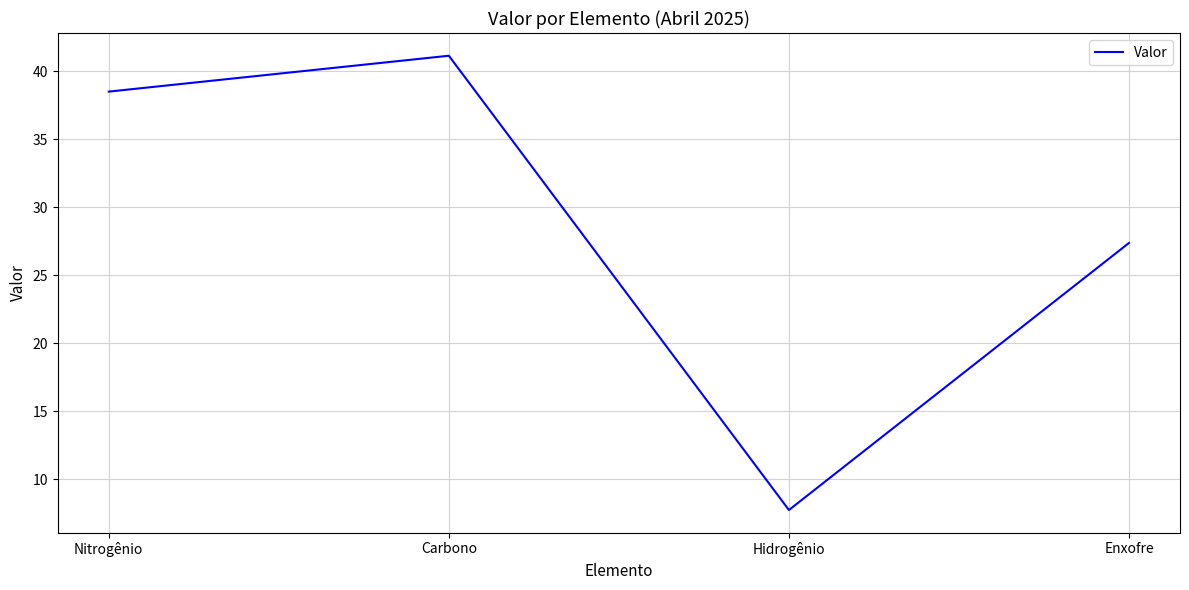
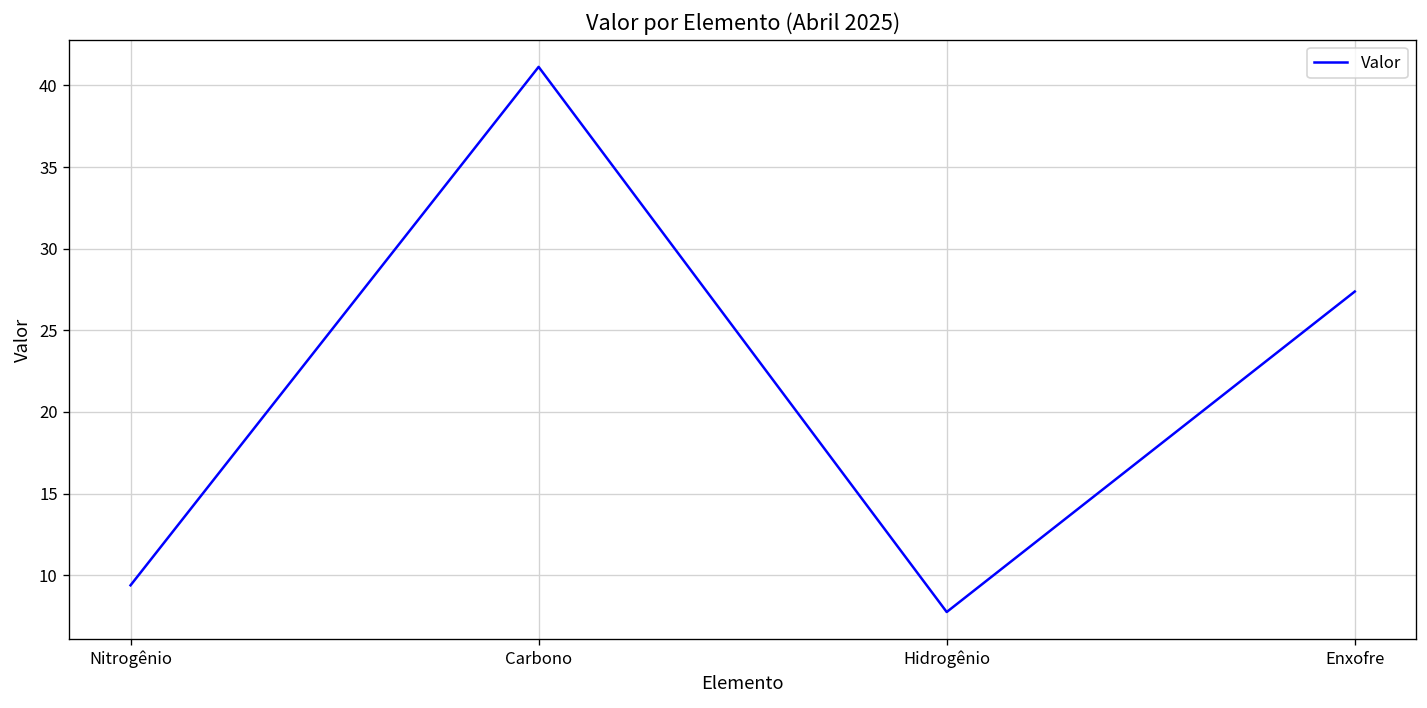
  {
-   "Nitrogênio": 38.5,
+   "Nitrogênio": 9.4,
    "Carbono": 41.1,
    "Hidrogênio": 7.7,
    "Enxofre": 27.4
  }
